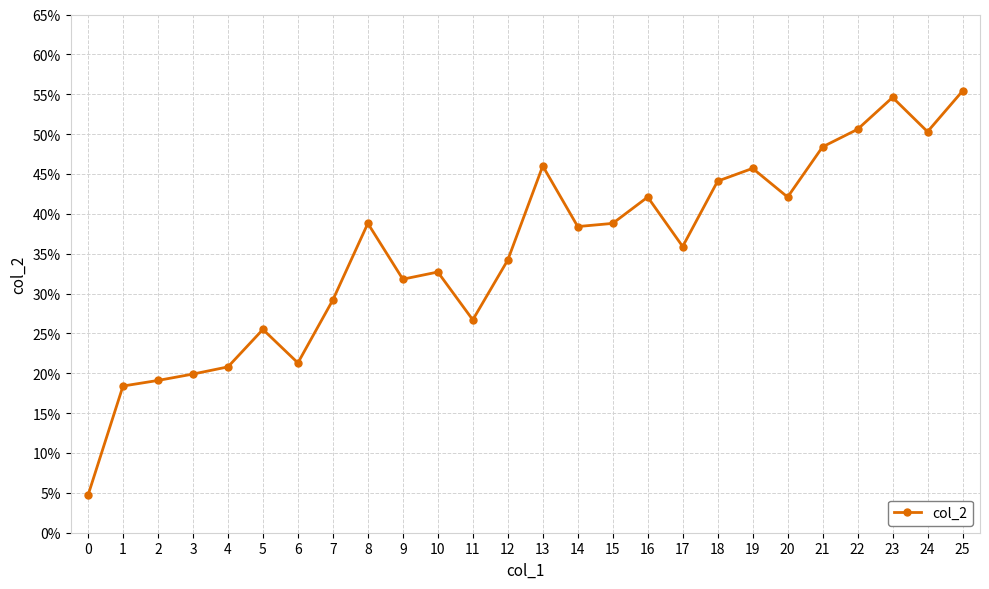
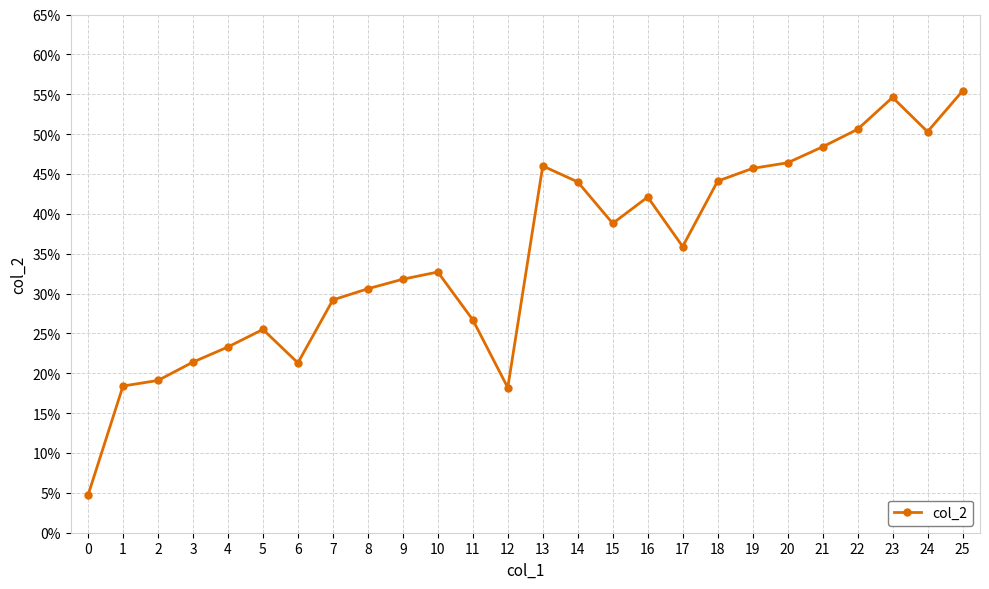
  {
    "0": "5%",
    "1": "18%",
    "2": "19%",
-   "3": "20%",
-   "4": "21%",
+   "3": "21%",
+   "4": "23%",
    "5": "26%",
    "6": "21%",
    "7": "29%",
-   "8": "39%",
+   "8": "31%",
    "9": "32%",
    "10": "33%",
    "11": "27%",
-   "12": "34%",
+   "12": "18%",
    "13": "46%",
-   "14": "38%",
+   "14": "44%",
    "15": "39%",
    "16": "42%",
    "17": "36%",
    "18": "44%",
    "19": "46%",
-   "20": "42%",
+   "20": "46%",
    "21": "48%",
    "22": "51%",
    "23": "55%",
    "24": "50%",
    "25": "55%"
  }
